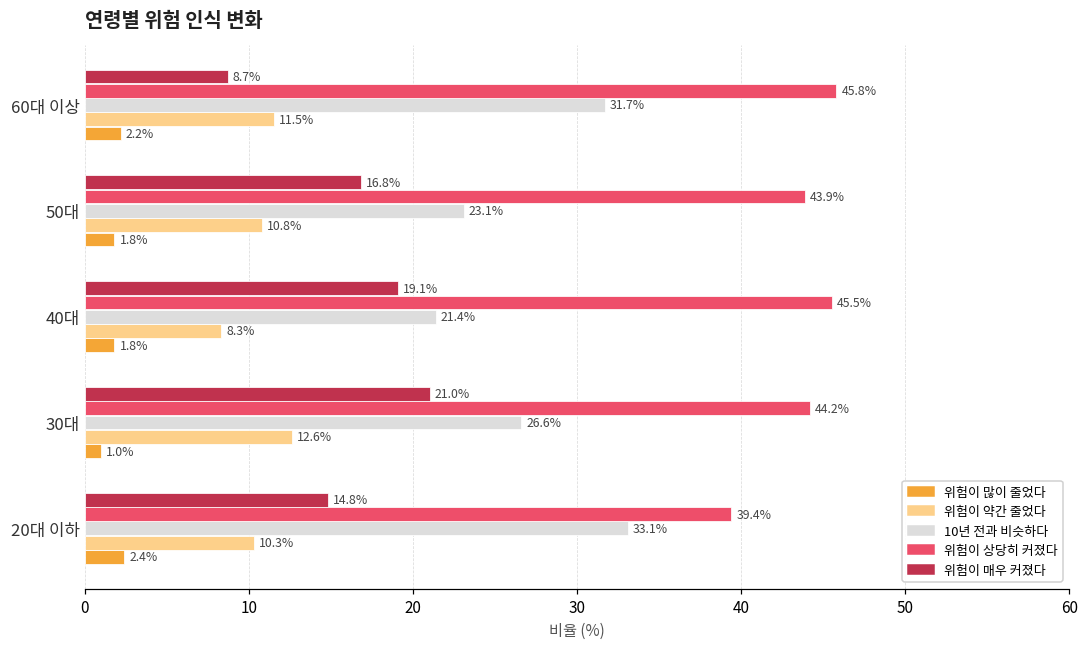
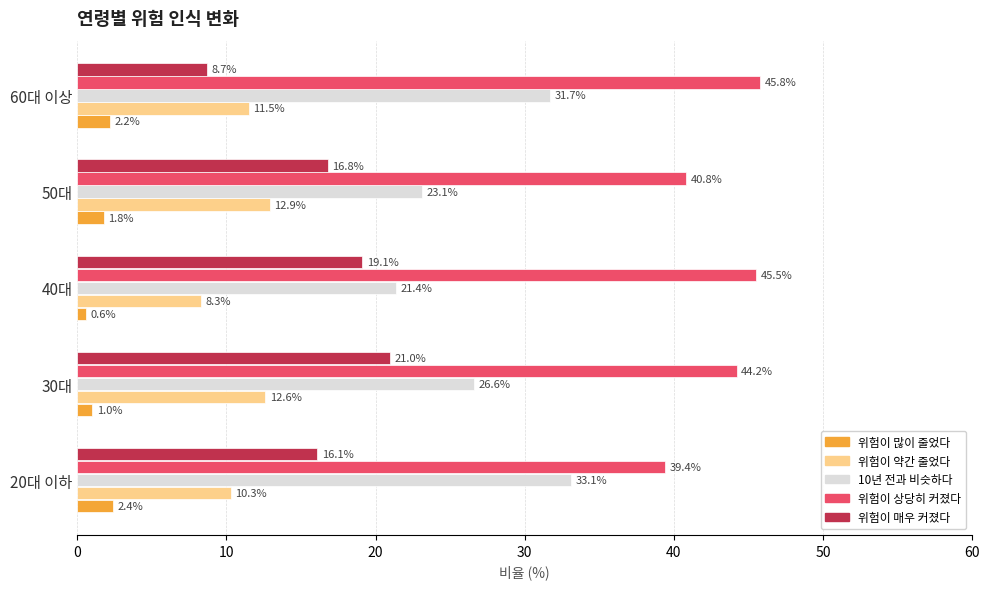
  {
    "위험이 많이 줄었다": {
      "60대 이상": "2.2%",
      "50대": "1.8%",
-     "40대": "1.8%",
+     "40대": "0.6%",
      "30대": "1.0%",
      "20대 이하": "2.4%"
    },
    "위험이 약간 줄었다": {
      "60대 이상": "11.5%",
-     "50대": "10.8%",
+     "50대": "12.9%",
      "40대": "8.3%",
      "30대": "12.6%",
      "20대 이하": "10.3%"
    },
    "10년 전과 비슷하다": {
      "60대 이상": "31.7%",
      "50대": "23.1%",
      "40대": "21.4%",
      "30대": "26.6%",
      "20대 이하": "33.1%"
    },
    "위험이 상당히 커졌다": {
      "60대 이상": "45.8%",
-     "50대": "43.9%",
+     "50대": "40.8%",
      "40대": "45.5%",
      "30대": "44.2%",
      "20대 이하": "39.4%"
    },
    "위험이 매우 커졌다": {
      "60대 이상": "8.7%",
      "50대": "16.8%",
      "40대": "19.1%",
      "30대": "21.0%",
-     "20대 이하": "14.8%"
+     "20대 이하": "16.1%"
    }
  }
